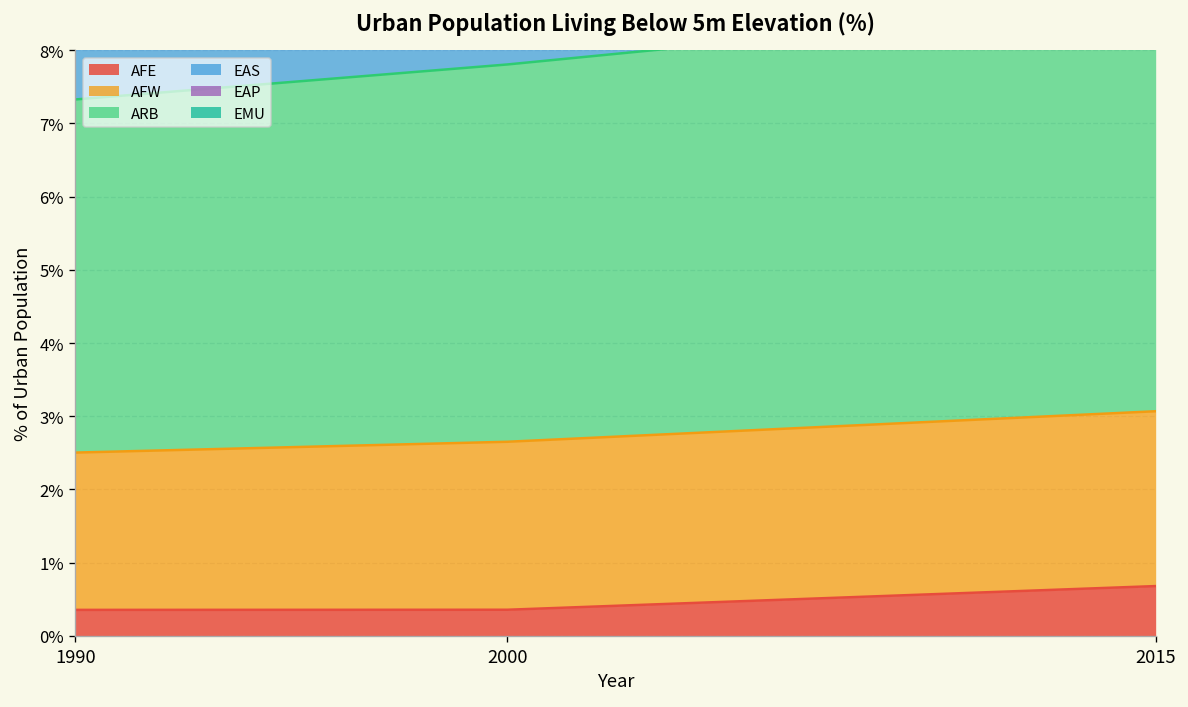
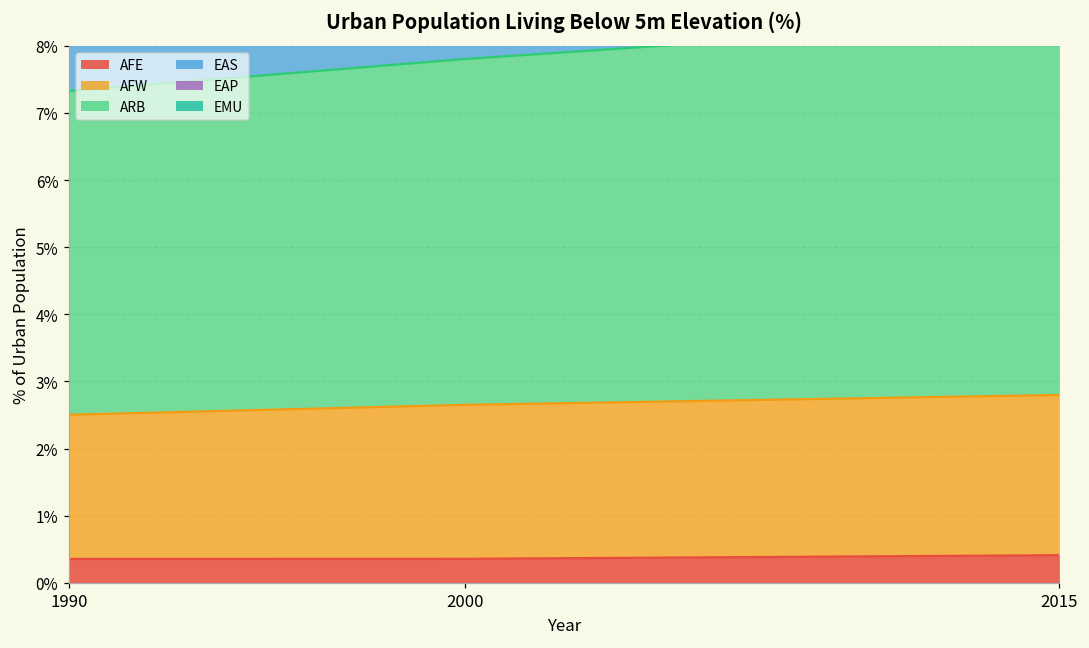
  {
    "AFE": {
      "1990": "0.4%",
      "2000": "0.4%",
-     "2015": "0.7%"
+     "2015": "0.4%"
    },
    "AFW": {
      "1990": "2.1%",
      "2000": "2.3%",
      "2015": "2.4%"
    }
  }
